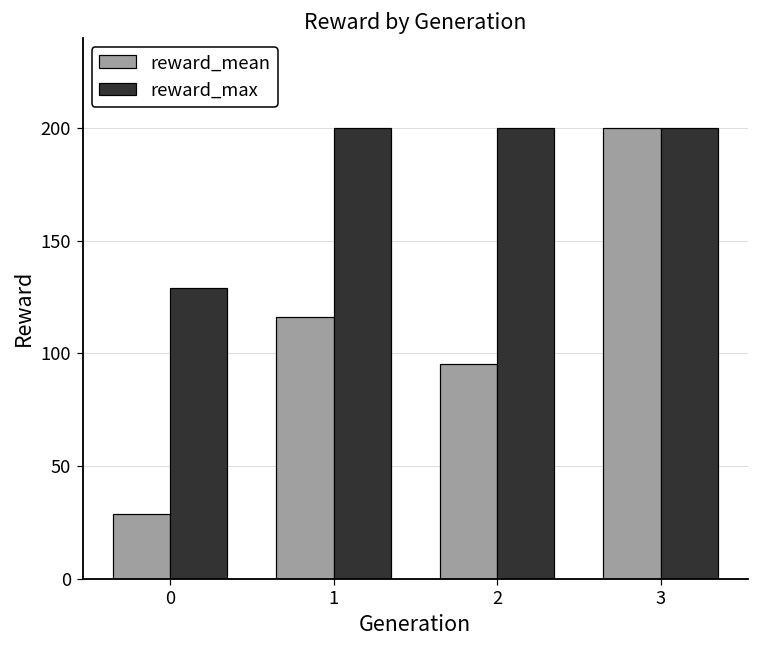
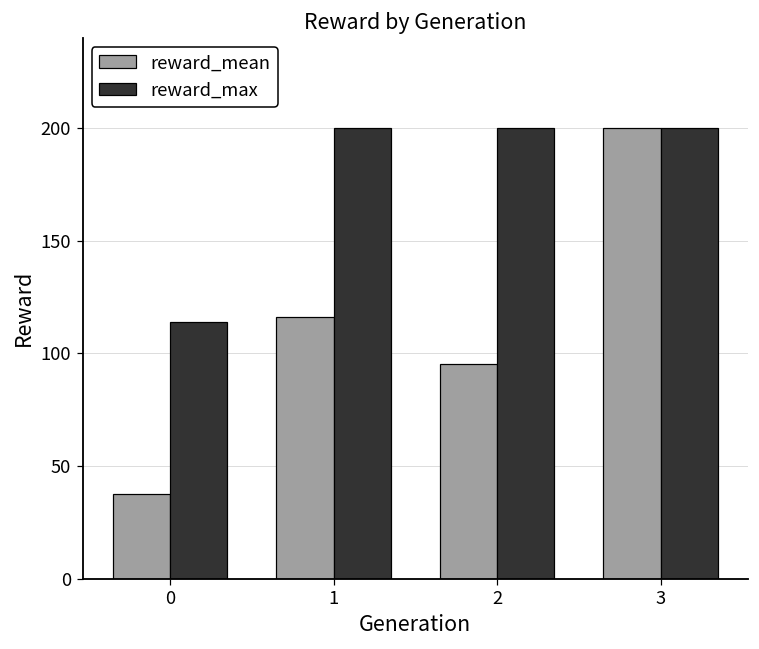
  {
    "reward_mean": {
-     "0": 29,
+     "0": 38,
      "1": 116,
      "2": 95,
      "3": 200
    },
    "reward_max": {
-     "0": 129,
+     "0": 114,
      "1": 200,
      "2": 200,
      "3": 200
    }
  }
